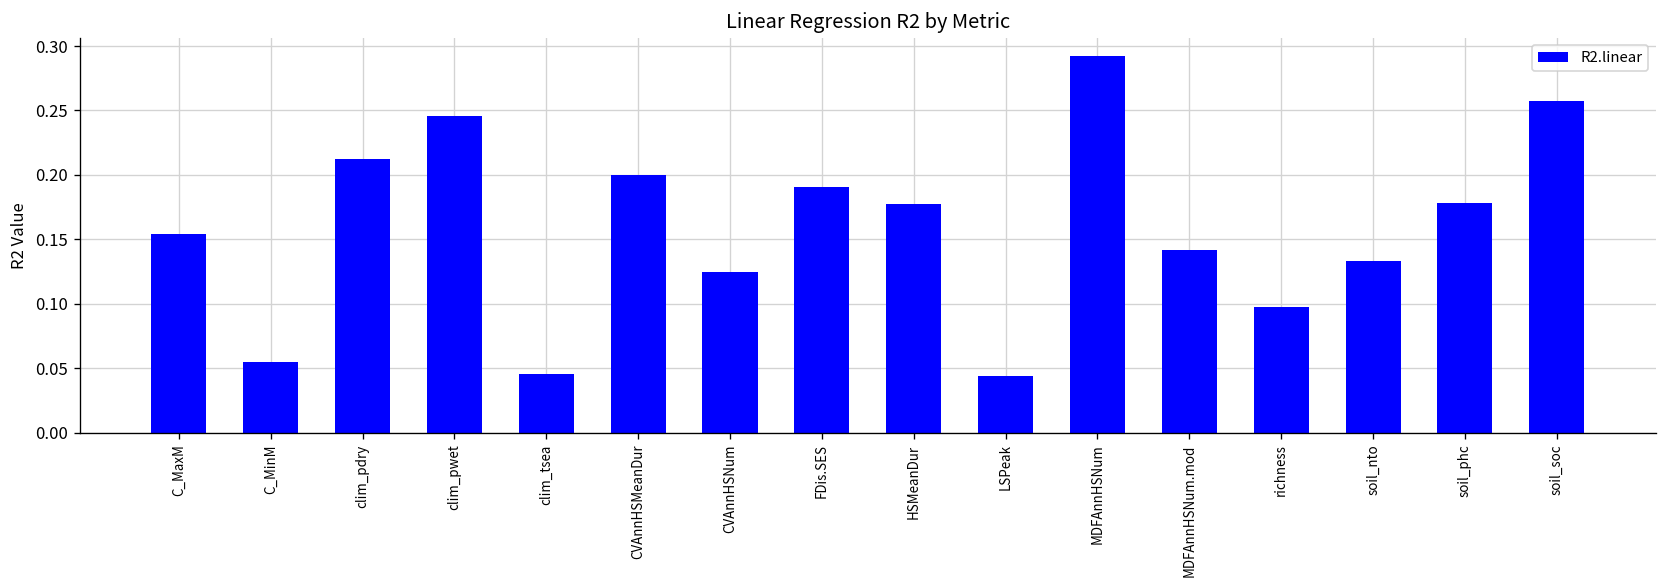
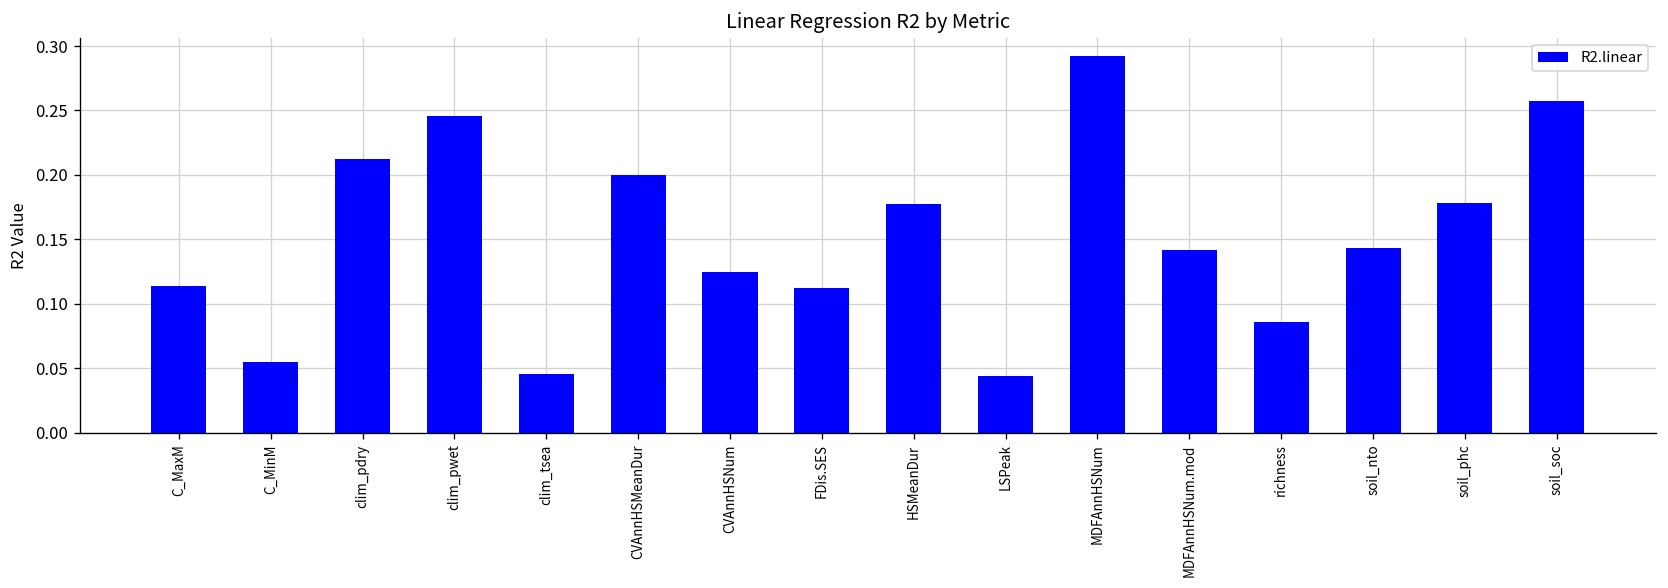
  {
-   "C_MaxM": 0.154,
+   "C_MaxM": 0.114,
    "C_MinM": 0.055,
    "clim_pdry": 0.213,
    "clim_pwet": 0.246,
    "clim_tsea": 0.045,
    "CVAnnHSMeanDur": 0.200,
    "CVAnnHSNum": 0.125,
-   "FDis.SES": 0.191,
+   "FDis.SES": 0.113,
    "HSMeanDur": 0.178,
    "LSPeak": 0.044,
    "MDFAnnHSNum": 0.292,
    "MDFAnnHSNum.mod": 0.142,
-   "richness": 0.098,
-   "soil_nto": 0.133,
+   "richness": 0.086,
+   "soil_nto": 0.144,
    "soil_phc": 0.178,
    "soil_soc": 0.257
  }
